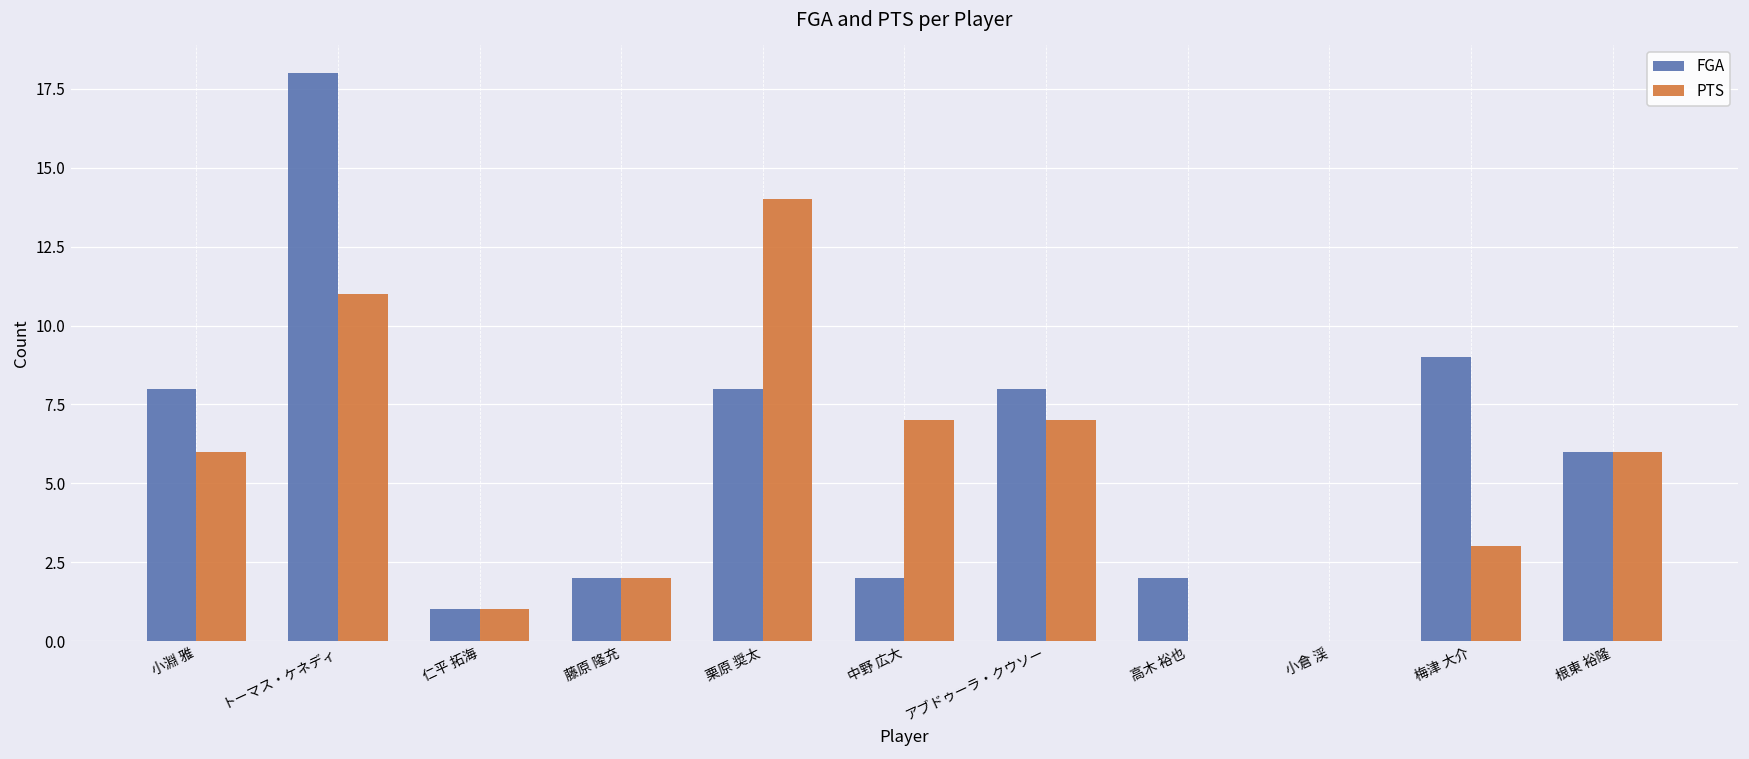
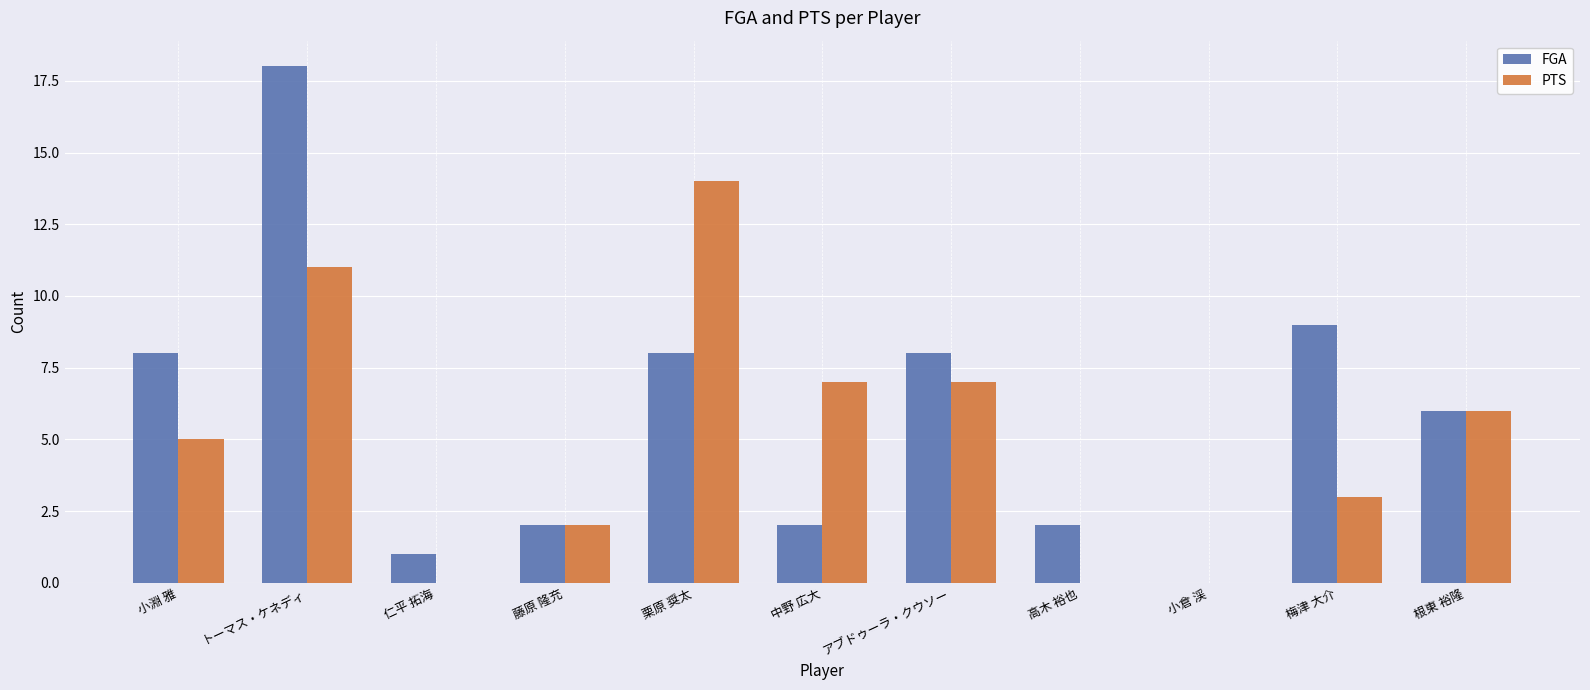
  {
    "FGA": {
      "小淵 雅": 8,
      "トーマス・ケネディ": 18,
      "仁平 拓海": 1,
      "藤原 隆充": 2,
      "栗原 奨太": 8,
      "中野 広大": 2,
      "アブドゥーラ・クウソー": 8,
      "高木 裕也": 2,
      "小倉 渓": 0,
      "梅津 大介": 9,
      "根東 裕隆": 6
    },
    "PTS": {
-     "小淵 雅": 6,
+     "小淵 雅": 5,
      "トーマス・ケネディ": 11,
-     "仁平 拓海": 1,
+     "仁平 拓海": 0,
      "藤原 隆充": 2,
      "栗原 奨太": 14,
      "中野 広大": 7,
      "アブドゥーラ・クウソー": 7,
      "高木 裕也": 0,
      "小倉 渓": 0,
      "梅津 大介": 3,
      "根東 裕隆": 6
    }
  }
